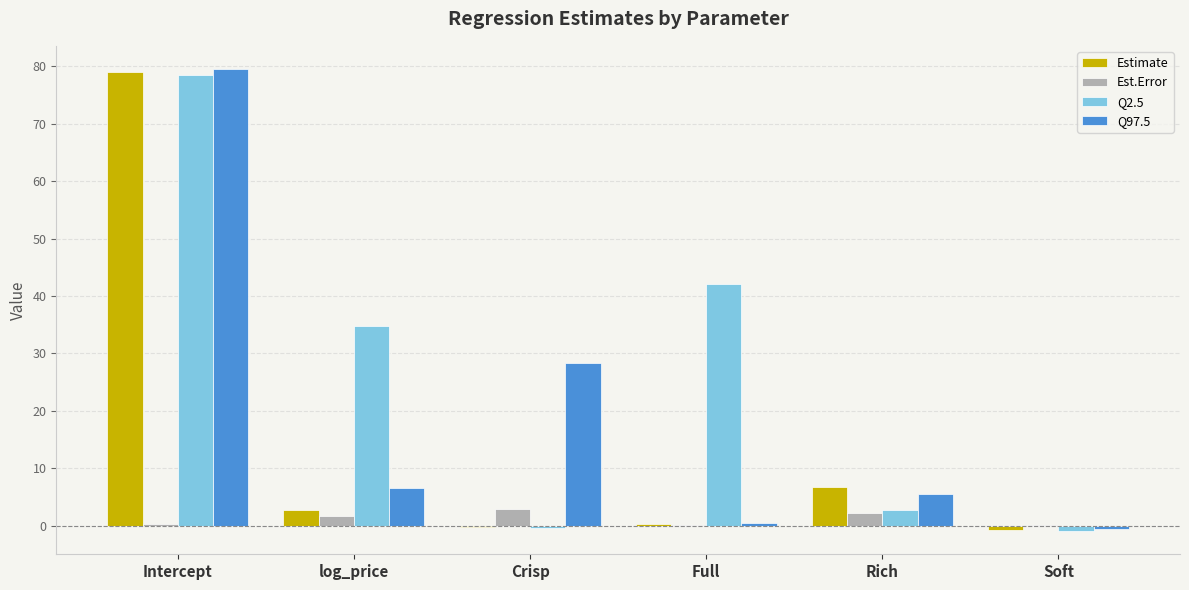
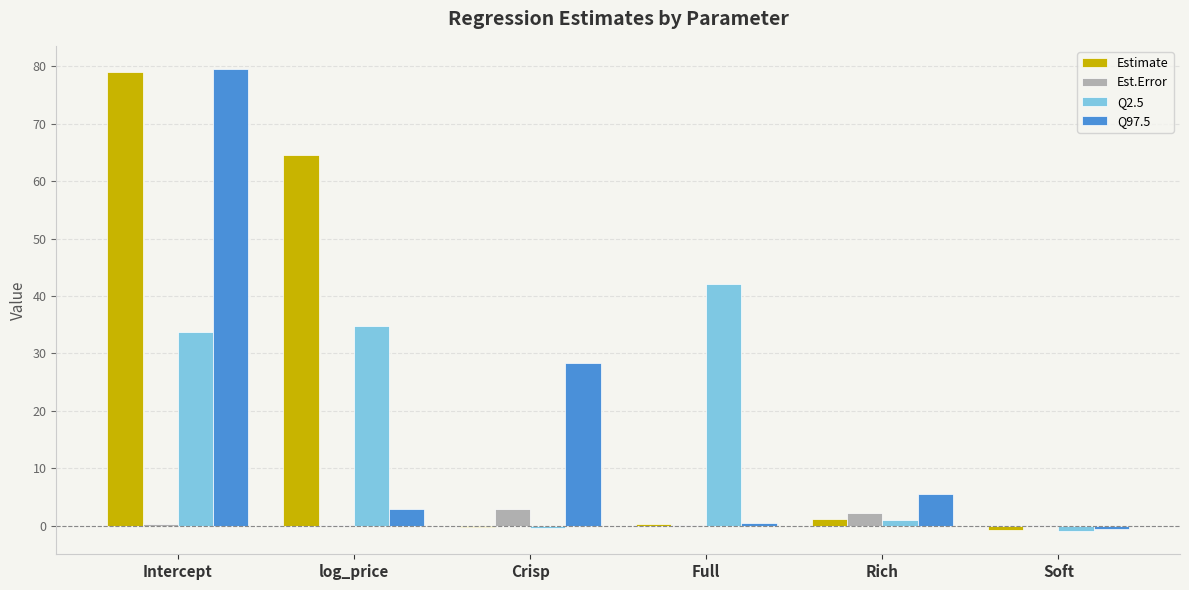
  {
    "Estimate": {
      "Intercept": 79,
-     "log_price": 3,
-     "Rich": 7,
+     "log_price": 65,
+     "Rich": 1,
      "Soft": -1
    },
    "Est.Error": {
-     "log_price": 2,
+     "log_price": 0,
      "Crisp": 3,
      "Rich": 2
    },
    "Q2.5": {
-     "Intercept": 79,
+     "Intercept": 34,
      "log_price": 35,
      "Full": 42,
-     "Rich": 3,
+     "Rich": 1,
      "Soft": -1
    },
    "Q97.5": {
      "Intercept": 80,
-     "log_price": 7,
+     "log_price": 3,
      "Crisp": 28,
      "Full": 1,
      "Rich": 5,
      "Soft": -1
    }
  }
